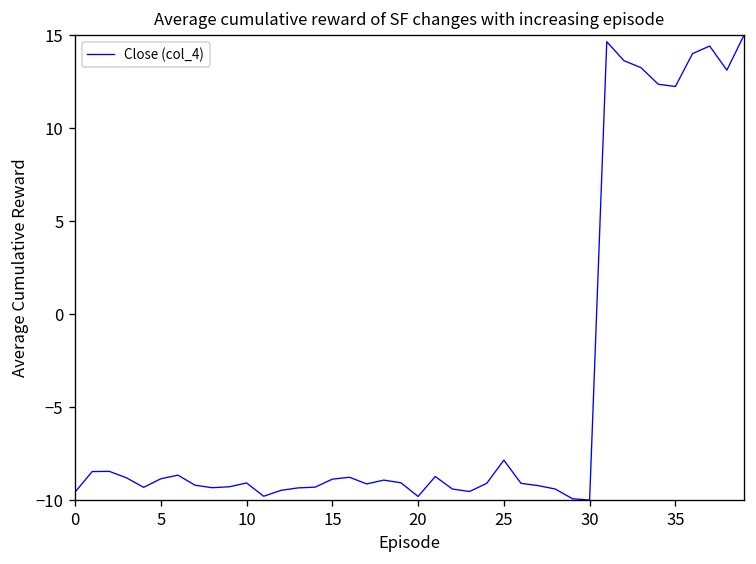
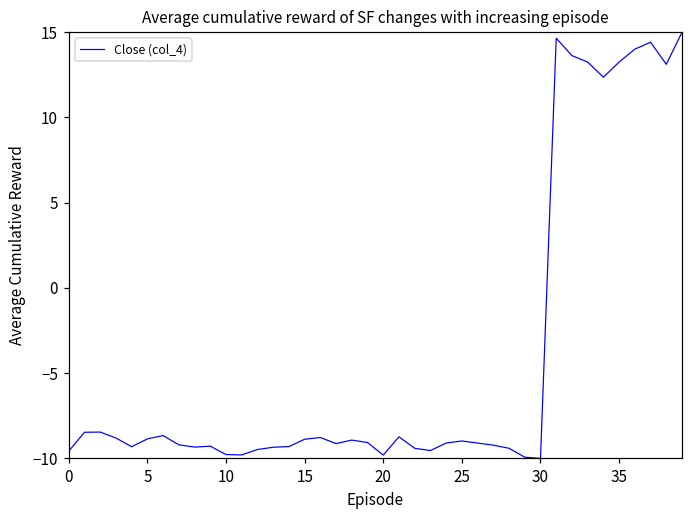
  {
    "0": -9.6,
    "5": -8.9,
-   "10": -9.1,
+   "10": -9.8,
    "15": -8.9,
    "20": -9.8,
-   "25": -7.9,
+   "25": -9.0,
    "30": -10.0,
-   "35": 12.2
+   "35": 13.3
  }
